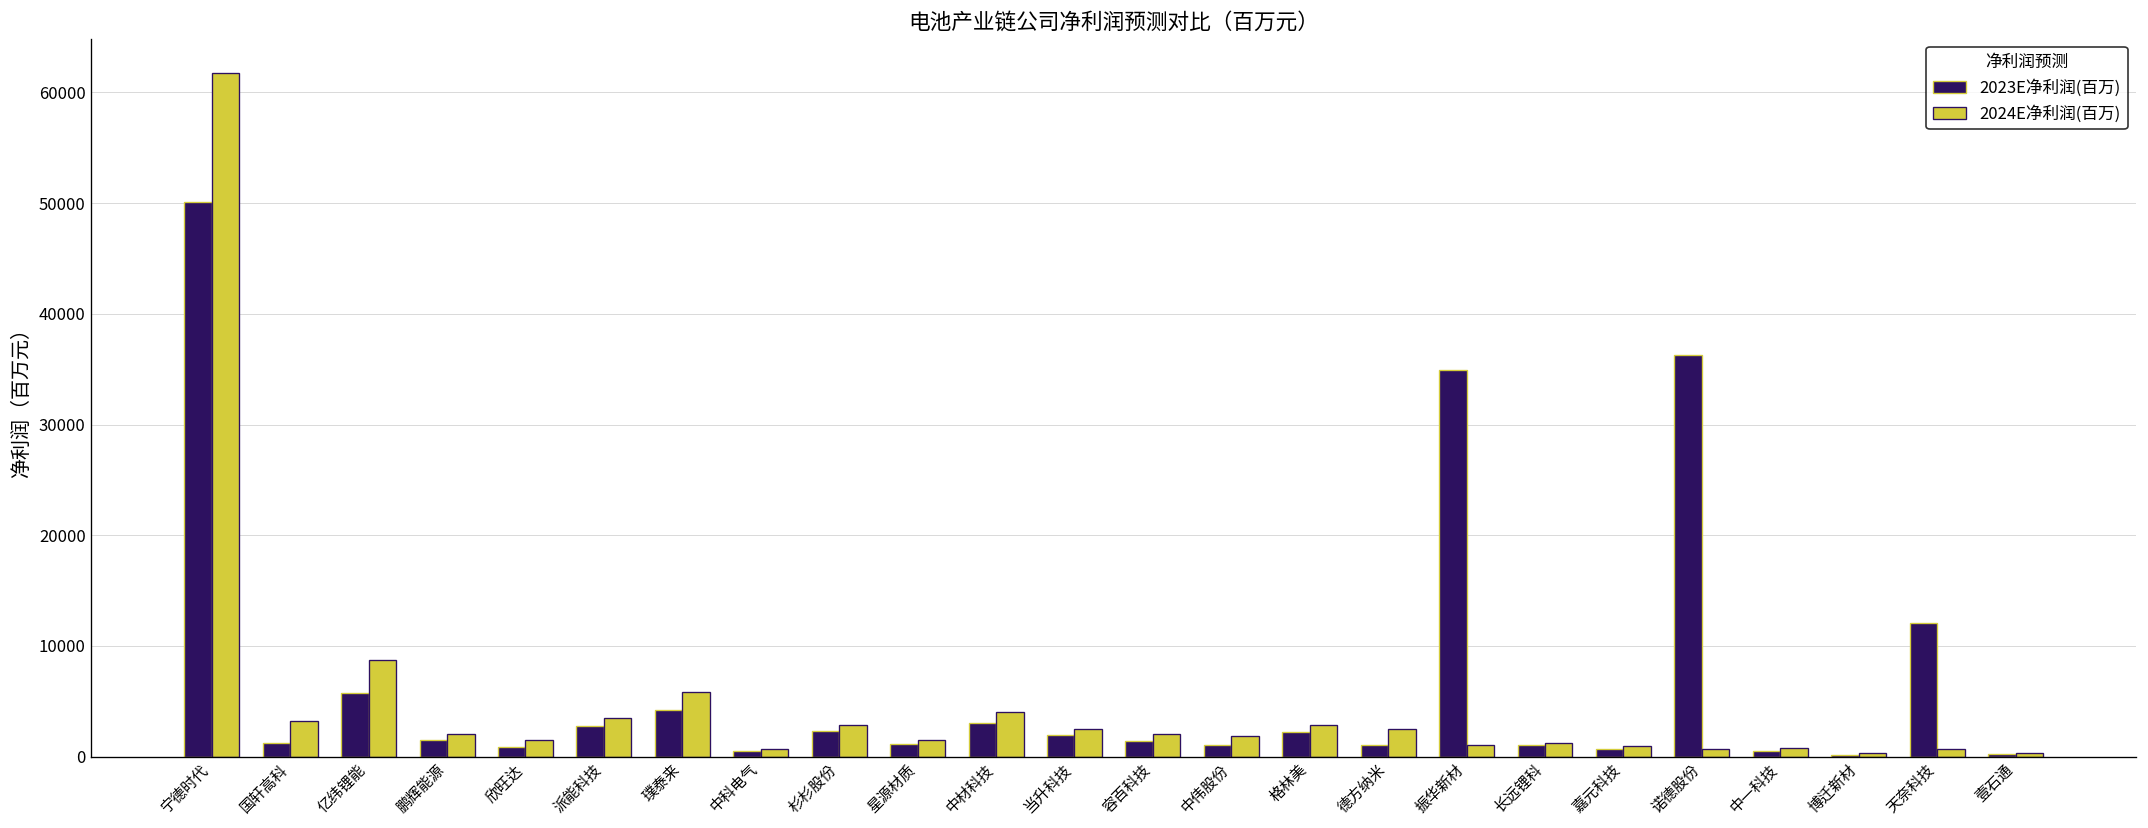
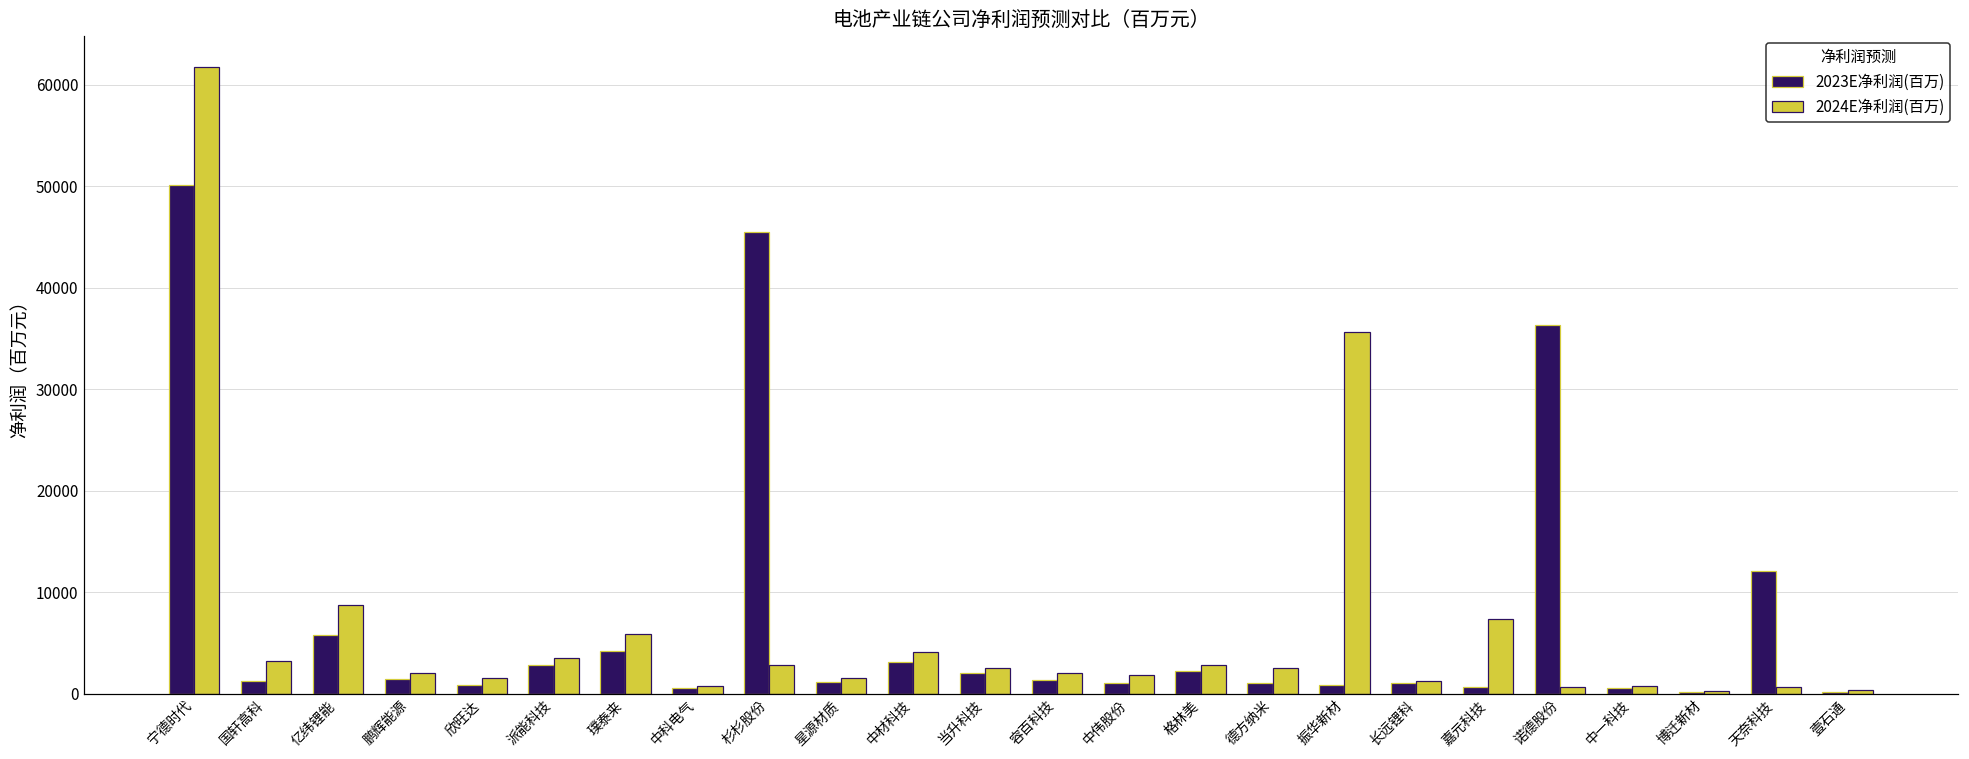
  {
    "2023E净利润(百万)": {
      "宁德时代": 50000,
      "国轩高科": 1000,
      "亿纬锂能": 6000,
      "鹏辉能源": 1000,
      "欣旺达": 1000,
      "派能科技": 3000,
      "璞泰来": 4000,
      "中科电气": 1000,
-     "杉杉股份": 2000,
+     "杉杉股份": 45000,
      "星源材质": 1000,
      "中材科技": 3000,
      "当升科技": 2000,
      "容百科技": 1000,
      "中伟股份": 1000,
      "格林美": 2000,
      "德方纳米": 1000,
-     "振华新材": 35000,
+     "振华新材": 1000,
      "长远锂科": 1000,
      "嘉元科技": 1000,
      "诺德股份": 36000,
      "中一科技": 1000,
      "天奈科技": 12000
    },
    "2024E净利润(百万)": {
      "宁德时代": 62000,
      "国轩高科": 3000,
      "亿纬锂能": 9000,
      "鹏辉能源": 2000,
      "欣旺达": 2000,
      "派能科技": 4000,
      "璞泰来": 6000,
      "中科电气": 1000,
      "杉杉股份": 3000,
      "星源材质": 1000,
      "中材科技": 4000,
      "当升科技": 3000,
      "容百科技": 2000,
      "中伟股份": 2000,
      "格林美": 3000,
      "德方纳米": 3000,
-     "振华新材": 1000,
+     "振华新材": 36000,
      "长远锂科": 1000,
-     "嘉元科技": 1000,
+     "嘉元科技": 7000,
      "诺德股份": 1000,
      "中一科技": 1000,
      "博迁新材": 0,
      "天奈科技": 1000,
      "壹石通": 0
    }
  }
